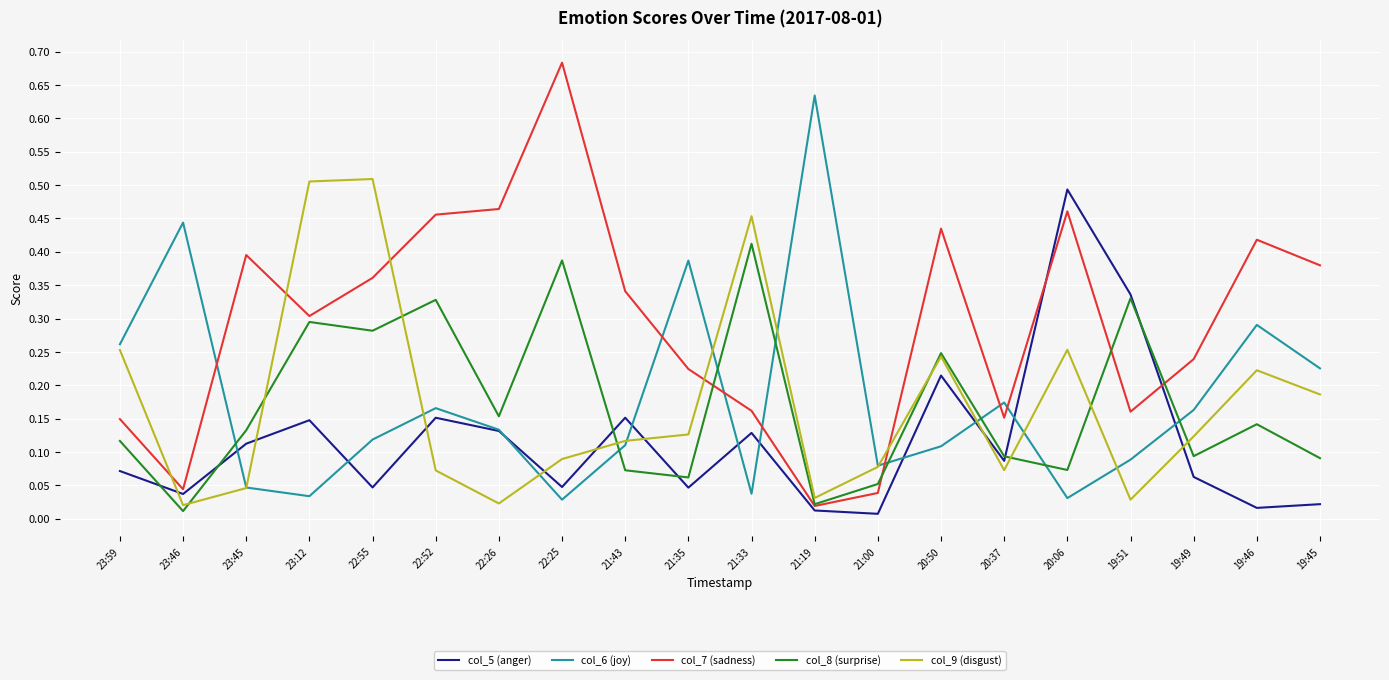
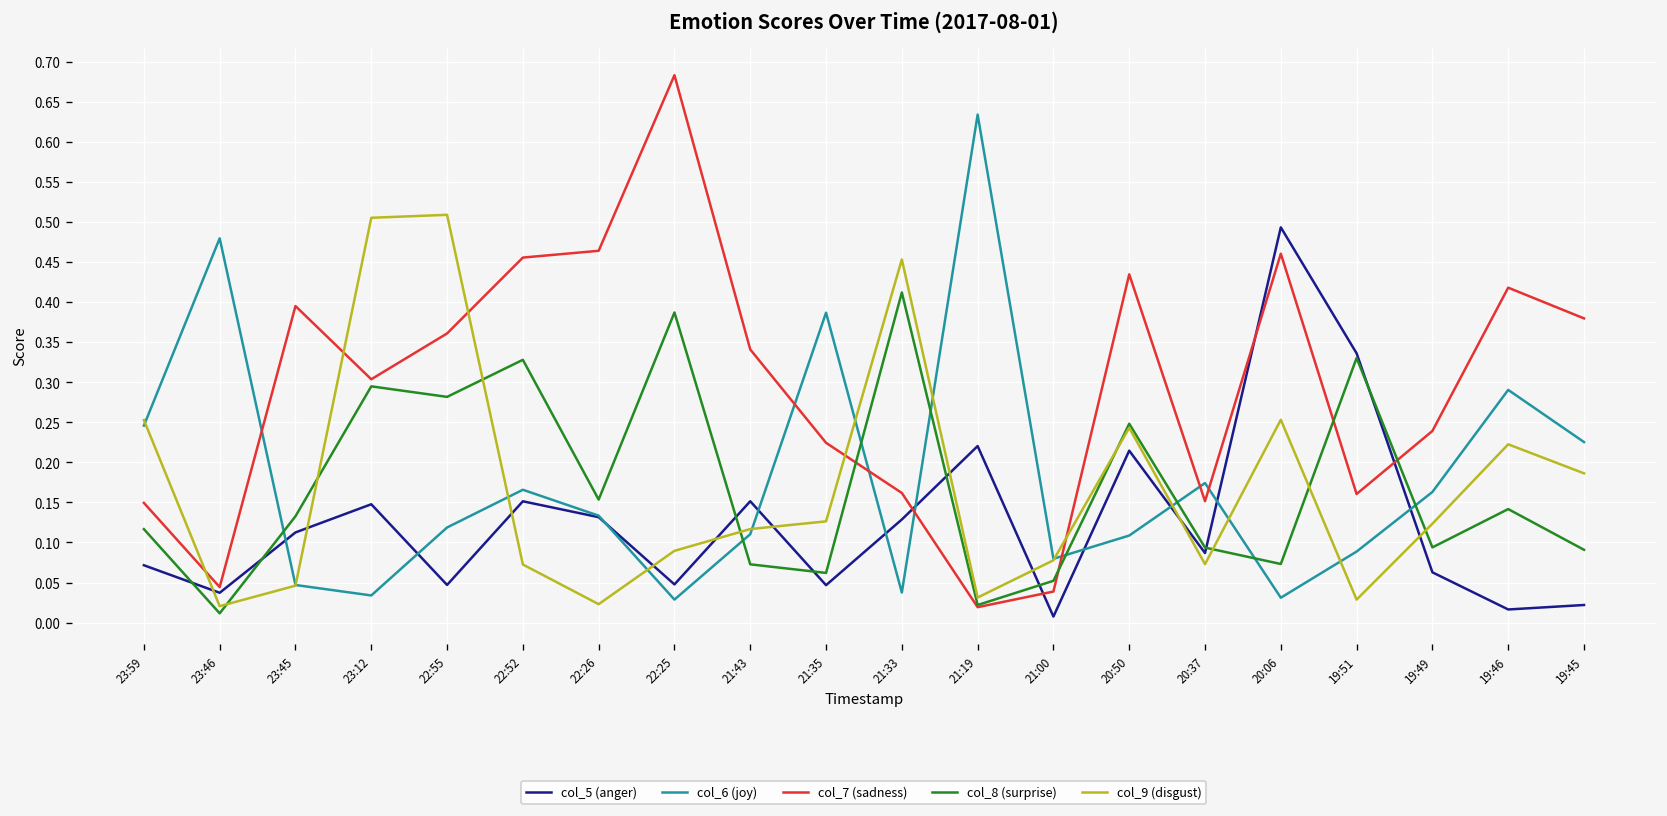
  {
    "col_5 (anger)": {
      "23:59": 0.07,
      "23:46": 0.04,
      "23:45": 0.11,
      "23:12": 0.15,
      "22:55": 0.05,
      "22:52": 0.15,
      "22:25": 0.05,
      "21:43": 0.15,
      "21:35": 0.05,
      "21:33": 0.13,
-     "21:19": 0.01,
+     "21:19": 0.22,
      "21:00": 0.01,
      "20:50": 0.21,
      "20:37": 0.09,
      "20:06": 0.49,
      "19:51": 0.34,
      "19:49": 0.06,
      "19:46": 0.02,
      "19:45": 0.02
    },
    "col_6 (joy)": {
-     "23:59": 0.26,
-     "23:46": 0.44,
+     "23:59": 0.25,
+     "23:46": 0.48,
      "23:12": 0.03,
      "22:55": 0.12,
      "22:52": 0.17,
      "22:25": 0.03,
      "21:43": 0.11,
      "21:35": 0.39,
      "21:33": 0.04,
      "21:19": 0.63,
      "20:50": 0.11,
      "20:37": 0.17,
      "20:06": 0.03,
      "19:51": 0.09,
      "19:49": 0.16,
      "19:46": 0.29,
      "19:45": 0.23
    },
    "col_7 (sadness)": {
      "23:59": 0.15,
      "23:46": 0.04,
      "23:45": 0.40,
      "23:12": 0.30,
      "22:55": 0.36,
      "22:52": 0.46,
      "22:26": 0.46,
      "22:25": 0.68,
      "21:43": 0.34,
      "21:35": 0.22,
      "21:33": 0.16,
      "21:00": 0.04,
      "20:50": 0.43,
      "20:37": 0.15,
      "20:06": 0.46,
      "19:51": 0.16,
      "19:49": 0.24,
      "19:46": 0.42,
      "19:45": 0.38
    },
    "col_8 (surprise)": {
      "23:59": 0.12,
      "23:46": 0.01,
      "23:45": 0.13,
      "23:12": 0.29,
      "22:55": 0.28,
      "22:52": 0.33,
      "22:26": 0.15,
      "22:25": 0.39,
      "21:43": 0.07,
      "21:35": 0.06,
      "21:33": 0.41,
      "21:00": 0.05,
      "20:50": 0.25,
      "20:37": 0.09,
      "20:06": 0.07,
      "19:51": 0.33,
      "19:49": 0.09,
      "19:46": 0.14,
      "19:45": 0.09
    },
    "col_9 (disgust)": {
      "23:59": 0.25,
      "23:46": 0.02,
      "23:12": 0.51,
      "22:55": 0.51,
      "22:52": 0.07,
      "22:26": 0.02,
      "22:25": 0.09,
      "21:43": 0.12,
      "21:35": 0.13,
      "21:33": 0.45,
      "21:19": 0.03,
      "20:50": 0.24,
      "20:37": 0.07,
      "20:06": 0.25,
      "19:51": 0.03,
      "19:49": 0.12,
      "19:46": 0.22,
      "19:45": 0.19
    }
  }
